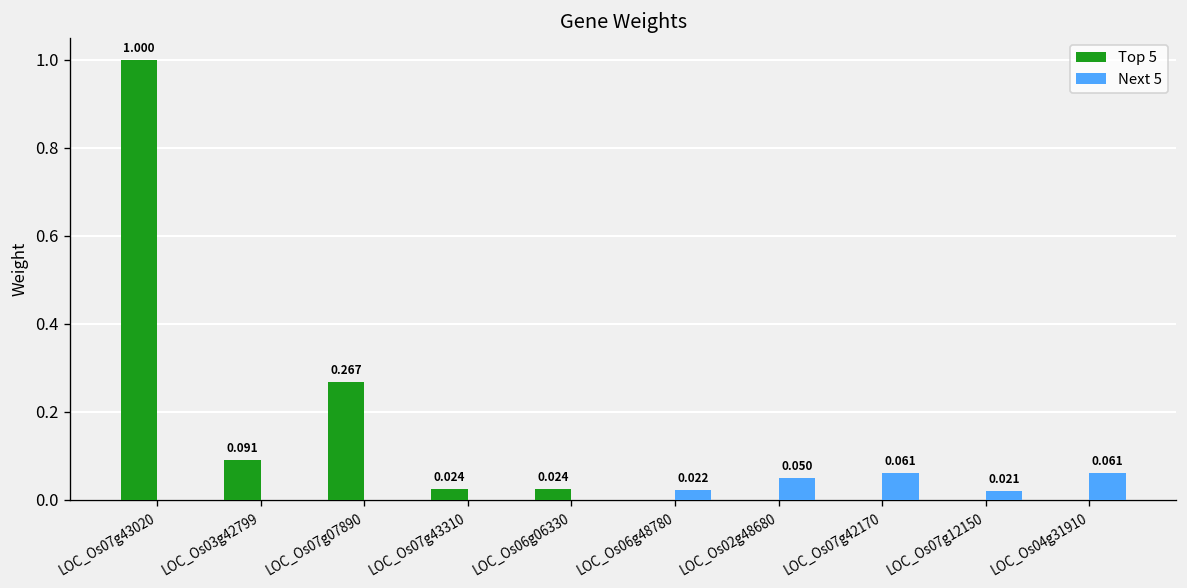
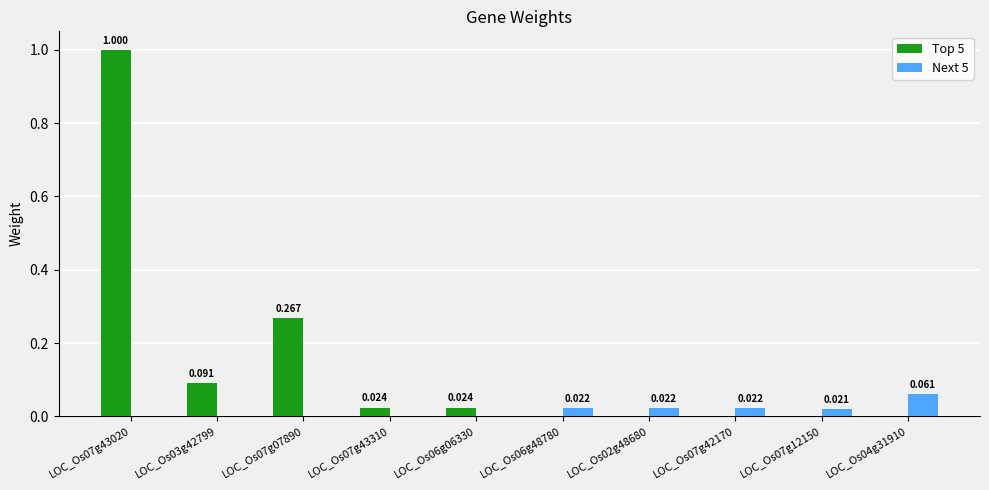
  {
    "Top 5": {
      "LOC_Os07g43020": 1.000,
      "LOC_Os03g42799": 0.091,
      "LOC_Os07g07890": 0.267,
      "LOC_Os07g43310": 0.024,
      "LOC_Os06g06330": 0.024
    },
    "Next 5": {
      "LOC_Os06g48780": 0.022,
-     "LOC_Os02g48680": 0.050,
-     "LOC_Os07g42170": 0.061,
+     "LOC_Os02g48680": 0.022,
+     "LOC_Os07g42170": 0.022,
      "LOC_Os07g12150": 0.021,
      "LOC_Os04g31910": 0.061
    }
  }
